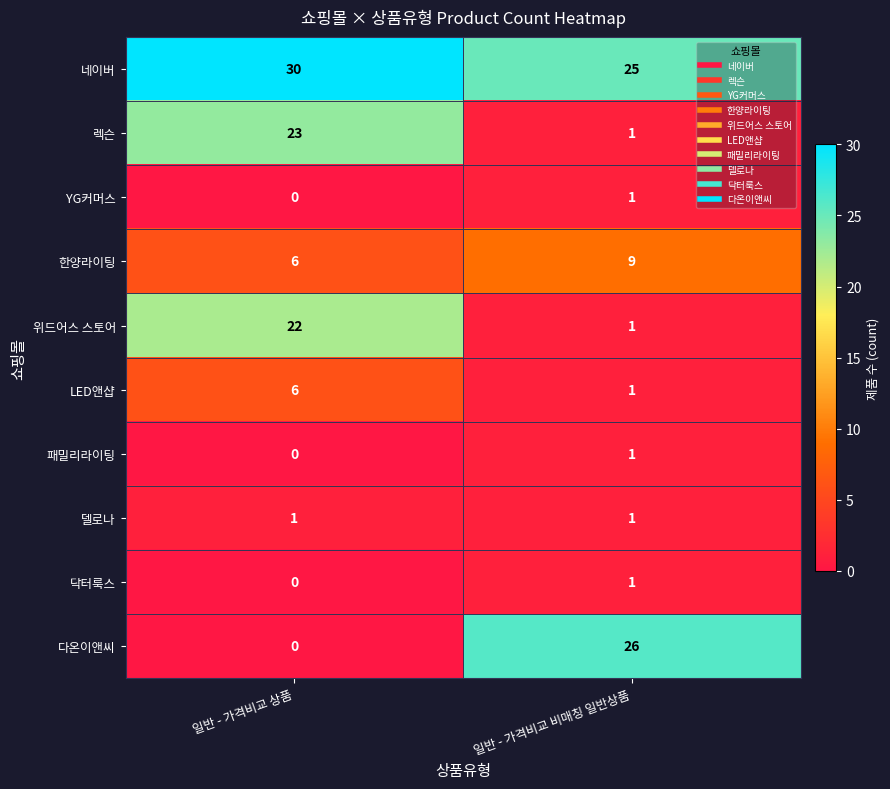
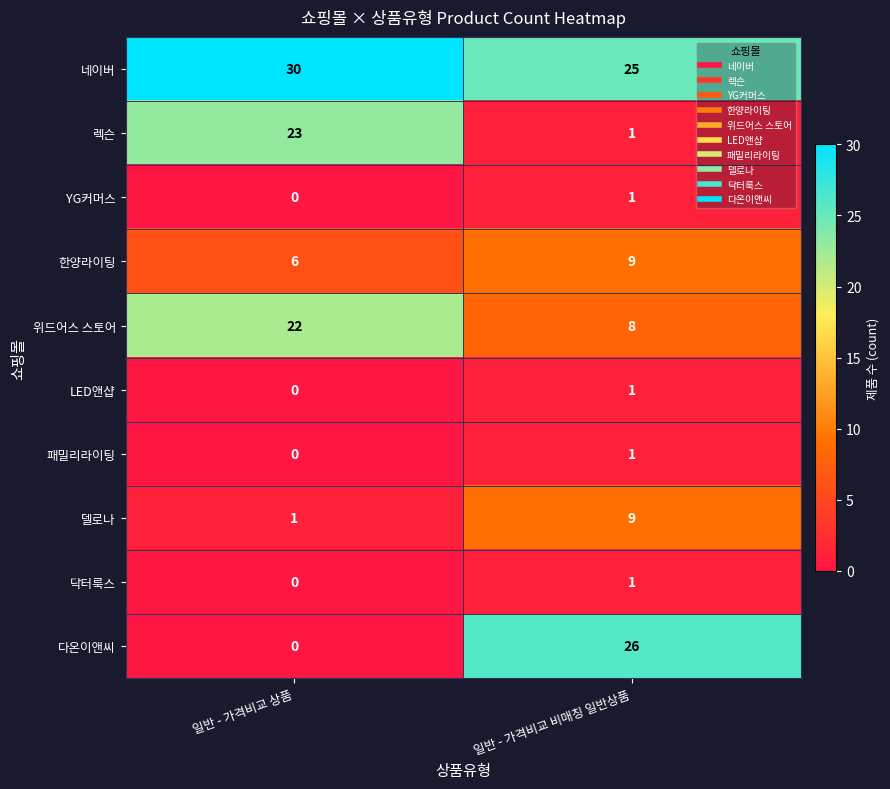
  {
    "네이버": {
      "일반 - 가격비교 상품": 30,
      "일반 - 가격비교 비매칭 일반상품": 25
    },
    "렉슨": {
      "일반 - 가격비교 상품": 23,
      "일반 - 가격비교 비매칭 일반상품": 1
    },
    "YG커머스": {
      "일반 - 가격비교 상품": 0,
      "일반 - 가격비교 비매칭 일반상품": 1
    },
    "한양라이팅": {
      "일반 - 가격비교 상품": 6,
      "일반 - 가격비교 비매칭 일반상품": 9
    },
    "위드어스 스토어": {
      "일반 - 가격비교 상품": 22,
-     "일반 - 가격비교 비매칭 일반상품": 1
+     "일반 - 가격비교 비매칭 일반상품": 8
    },
    "LED앤샵": {
-     "일반 - 가격비교 상품": 6,
+     "일반 - 가격비교 상품": 0,
      "일반 - 가격비교 비매칭 일반상품": 1
    },
    "패밀리라이팅": {
      "일반 - 가격비교 상품": 0,
      "일반 - 가격비교 비매칭 일반상품": 1
    },
    "델로나": {
      "일반 - 가격비교 상품": 1,
-     "일반 - 가격비교 비매칭 일반상품": 1
+     "일반 - 가격비교 비매칭 일반상품": 9
    },
    "닥터룩스": {
      "일반 - 가격비교 상품": 0,
      "일반 - 가격비교 비매칭 일반상품": 1
    },
    "다온이앤씨": {
      "일반 - 가격비교 상품": 0,
      "일반 - 가격비교 비매칭 일반상품": 26
    }
  }
